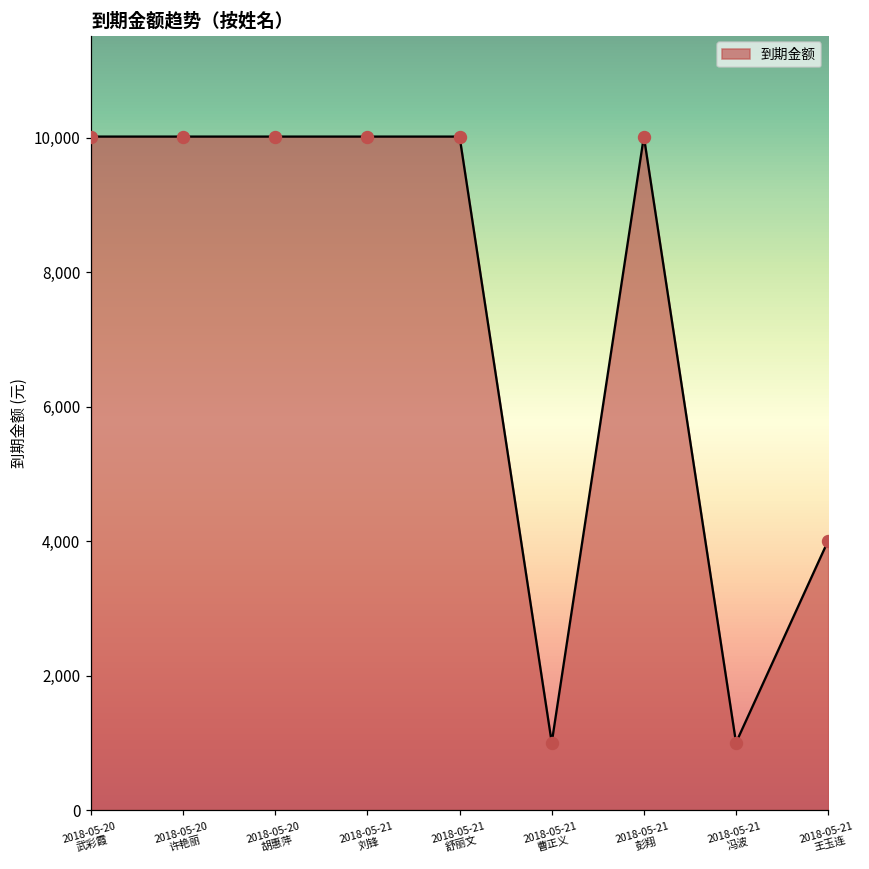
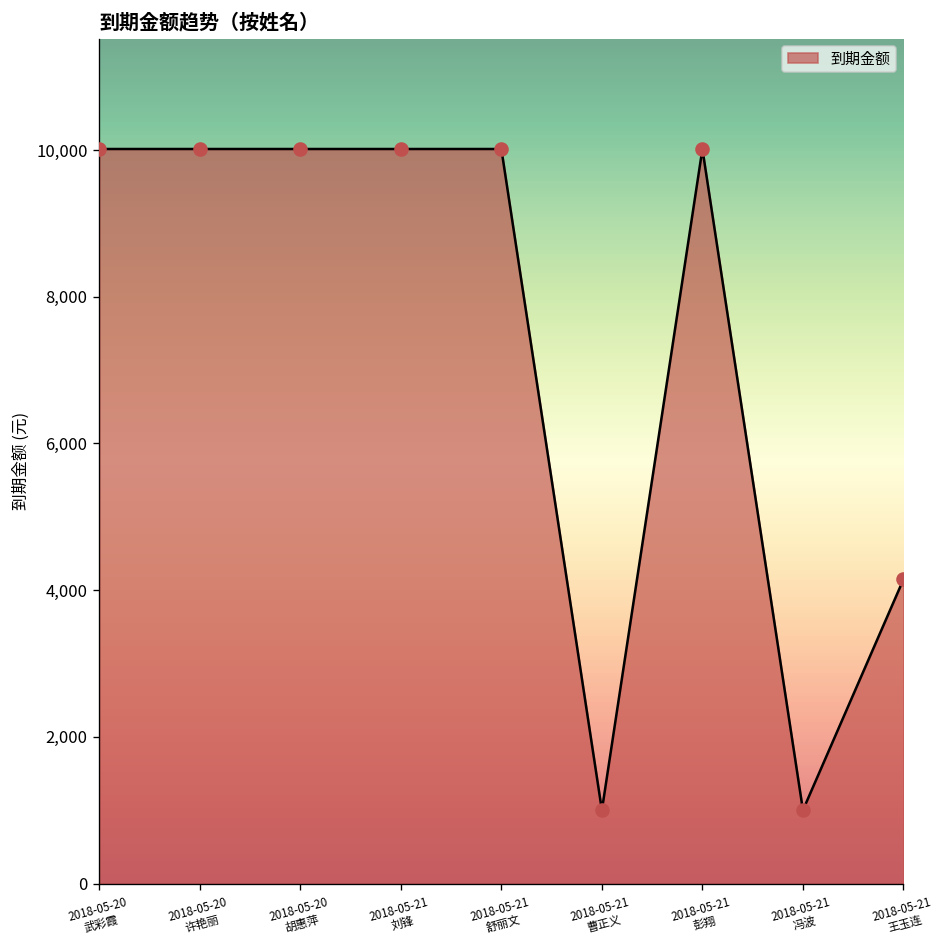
  {
    "2018-05-20 武彩霞": "10,000",
    "2018-05-20 许艳丽": "10,000",
    "2018-05-20 胡惠萍": "10,000",
    "2018-05-21 刘锋": "10,000",
    "2018-05-21 舒丽文": "10,000",
    "2018-05-21 曹正义": "1,000",
    "2018-05-21 彭翔": "10,000",
    "2018-05-21 冯波": "1,000",
-   "2018-05-21 王玉连": "4,000"
+   "2018-05-21 王玉连": "4,100"
  }
